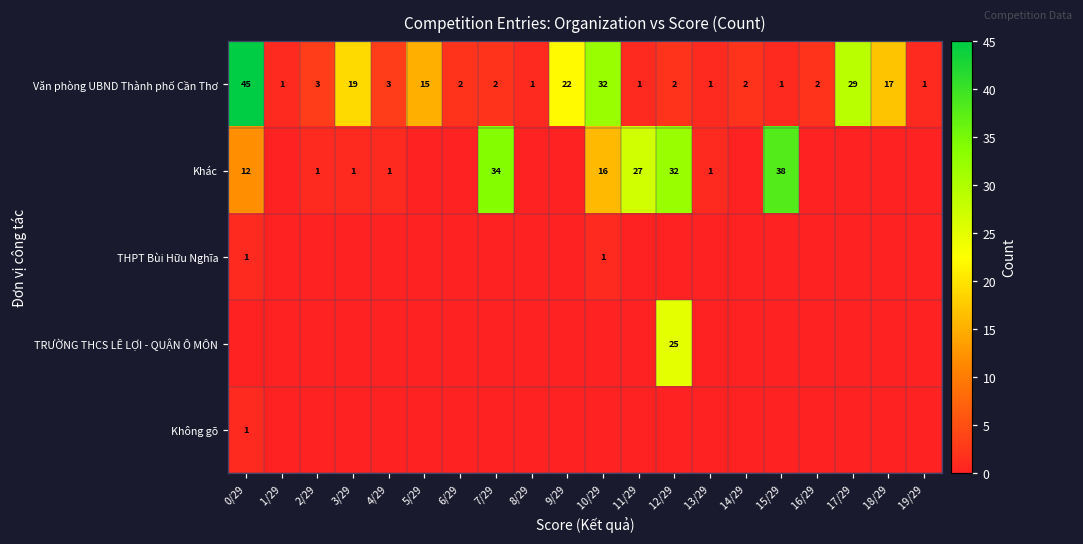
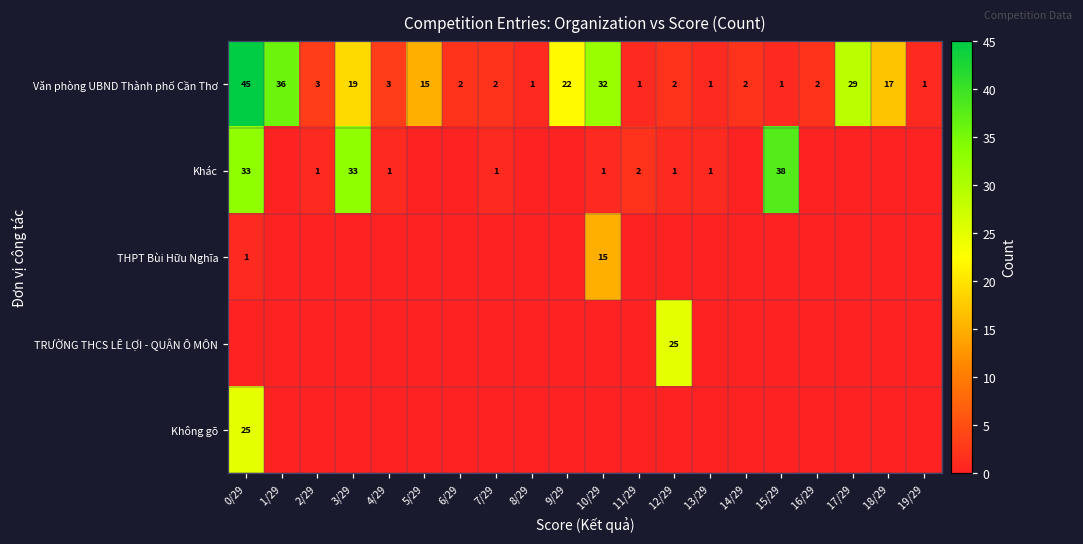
  {
    "Văn phòng UBND Thành phố Cần Thơ": {
      "0/29": 45,
-     "1/29": 1,
+     "1/29": 36,
      "2/29": 3,
      "3/29": 19,
      "4/29": 3,
      "5/29": 15,
      "6/29": 2,
      "7/29": 2,
      "8/29": 1,
      "9/29": 22,
      "10/29": 32,
      "11/29": 1,
      "12/29": 2,
      "13/29": 1,
      "14/29": 2,
      "15/29": 1,
      "16/29": 2,
      "17/29": 29,
      "18/29": 17,
      "19/29": 1
    },
    "Khác": {
-     "0/29": 12,
+     "0/29": 33,
      "2/29": 1,
-     "3/29": 1,
+     "3/29": 33,
      "4/29": 1,
-     "7/29": 34,
-     "10/29": 16,
-     "11/29": 27,
-     "12/29": 32,
+     "7/29": 1,
+     "10/29": 1,
+     "11/29": 2,
+     "12/29": 1,
      "13/29": 1,
      "15/29": 38
    },
    "THPT Bùi Hữu Nghĩa": {
      "0/29": 1,
-     "10/29": 1
+     "10/29": 15
    },
    "TRƯỜNG THCS LÊ LỢI - QUẬN Ô MÔN": {
      "12/29": 25
    },
    "Không gõ": {
-     "0/29": 1
+     "0/29": 25
    }
  }
